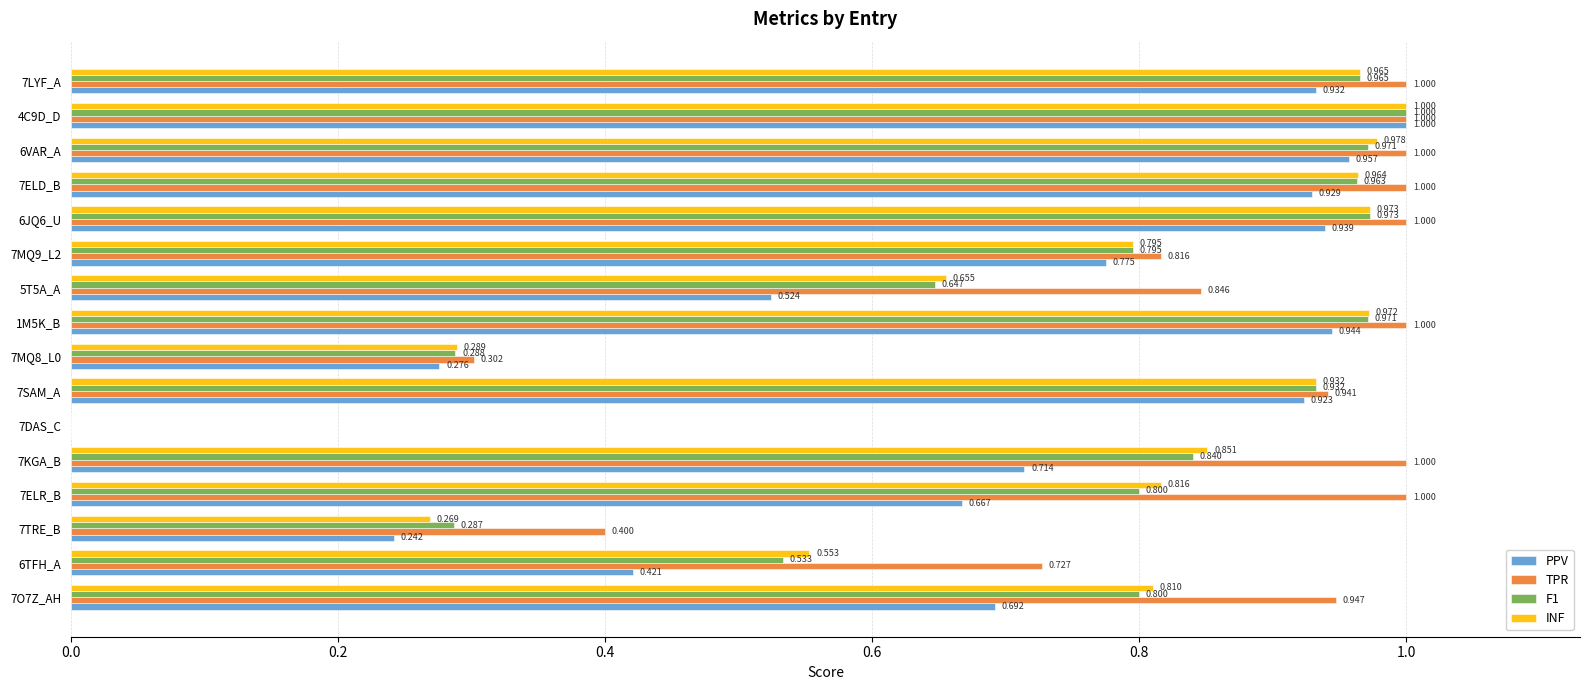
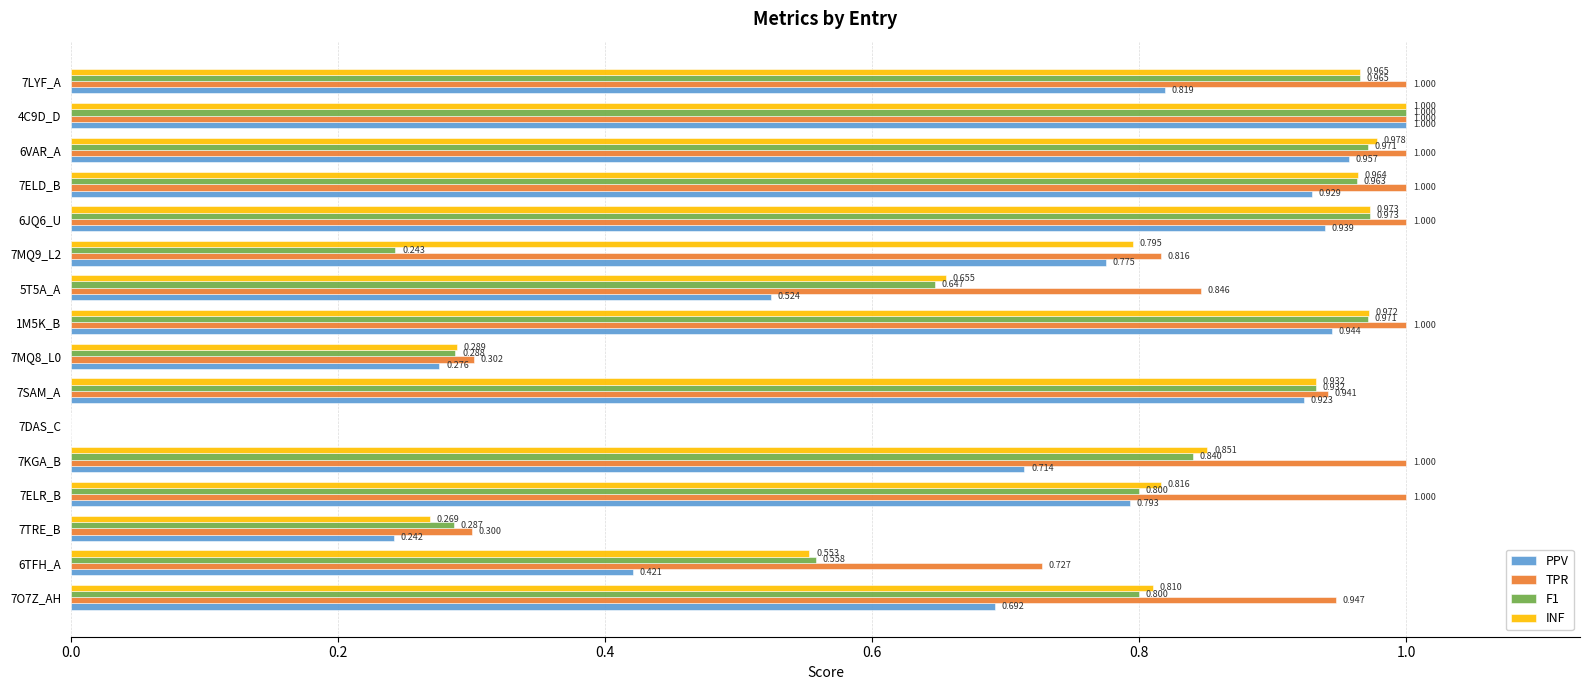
  {
    "PPV": {
-     "7LYF_A": 0.932,
+     "7LYF_A": 0.819,
      "6VAR_A": 0.957,
      "7ELD_B": 0.929,
      "6JQ6_U": 0.939,
      "7MQ9_L2": 0.775,
      "5T5A_A": 0.524,
      "1M5K_B": 0.944,
      "7MQ8_L0": 0.276,
      "7SAM_A": 0.923,
      "7KGA_B": 0.714,
-     "7ELR_B": 0.667,
+     "7ELR_B": 0.793,
      "7TRE_B": 0.242,
      "6TFH_A": 0.421,
      "7O7Z_AH": 0.692
    },
    "TPR": {
      "7LYF_A": 1.000,
      "6VAR_A": 1.000,
      "7ELD_B": 1.000,
      "6JQ6_U": 1.000,
      "7MQ9_L2": 0.816,
      "5T5A_A": 0.846,
      "1M5K_B": 1.000,
      "7MQ8_L0": 0.302,
      "7SAM_A": 0.941,
      "7KGA_B": 1.000,
      "7ELR_B": 1.000,
-     "7TRE_B": 0.400,
+     "7TRE_B": 0.300,
      "6TFH_A": 0.727,
      "7O7Z_AH": 0.947
    },
    "F1": {
-     "7MQ9_L2": 0.795,
+     "7MQ9_L2": 0.243,
      "7KGA_B": 0.840,
      "7ELR_B": 0.800,
      "7TRE_B": 0.287,
-     "6TFH_A": 0.533,
+     "6TFH_A": 0.558,
      "7O7Z_AH": 0.800
    },
    "INF": {
      "7MQ9_L2": 0.795,
      "7KGA_B": 0.851,
      "7ELR_B": 0.816,
      "7TRE_B": 0.269,
      "7O7Z_AH": 0.810
    }
  }
